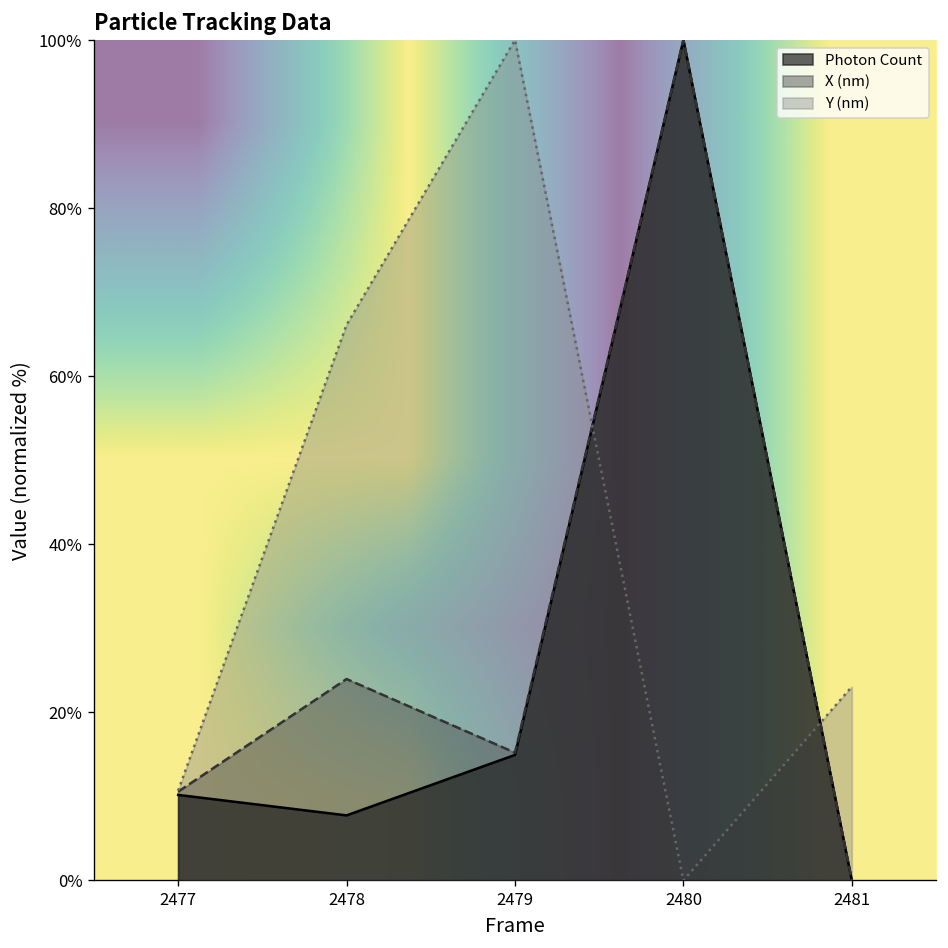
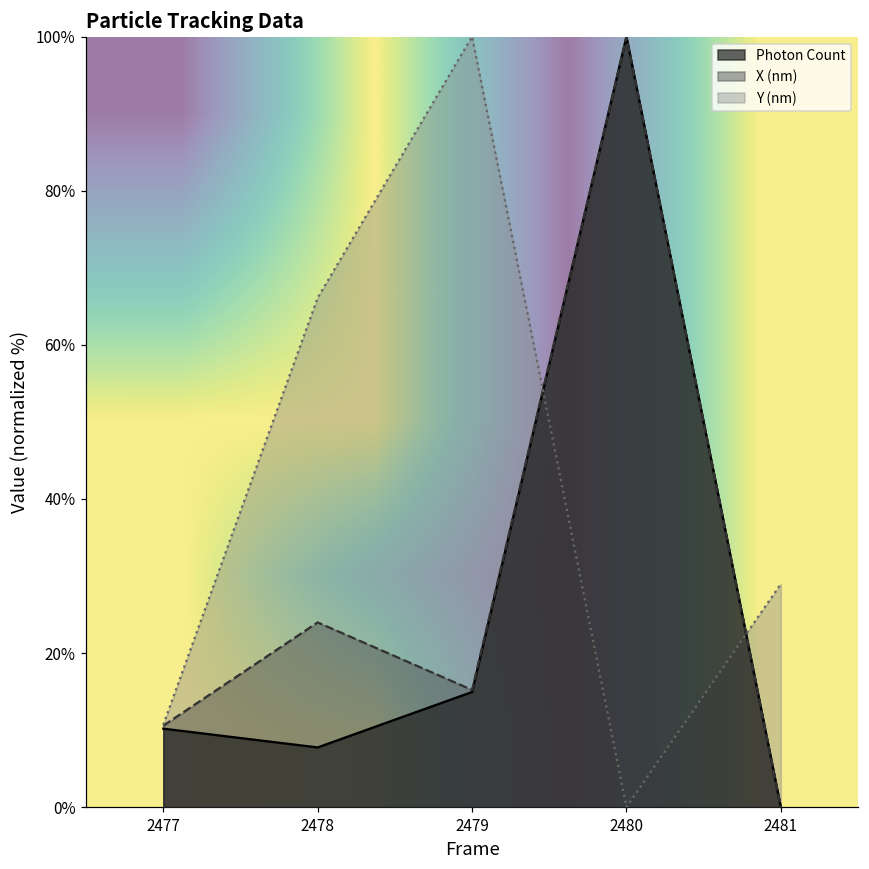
  {
    "Photon Count": {
      "2477": "10%",
      "2478": "8%"
    },
    "X (nm)": {
      "2478": "24%"
    },
    "Y (nm)": {
      "2478": "66%",
      "2479": "100%",
      "2480": "0%",
-     "2481": "23%"
+     "2481": "29%"
    }
  }
